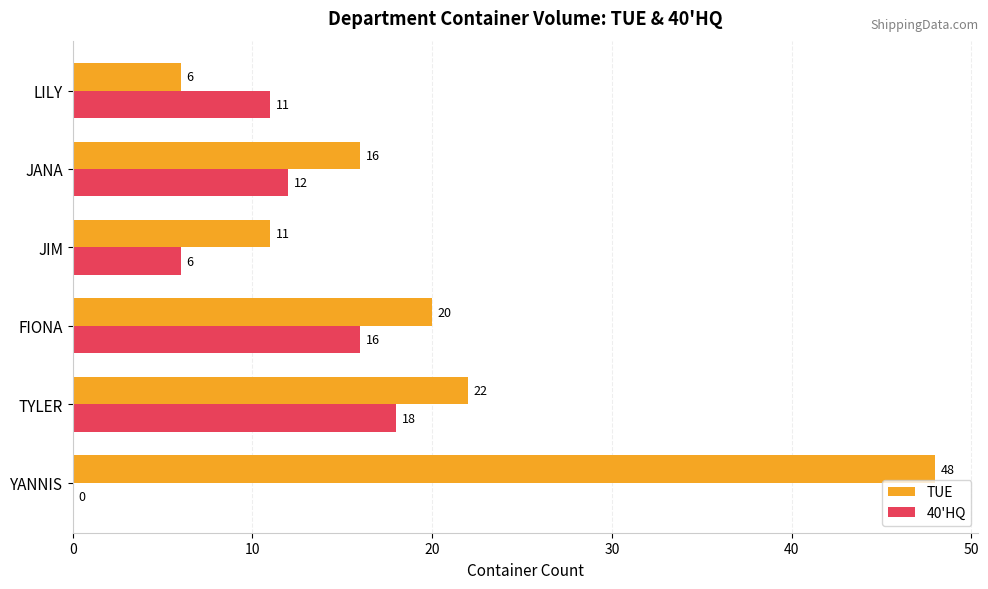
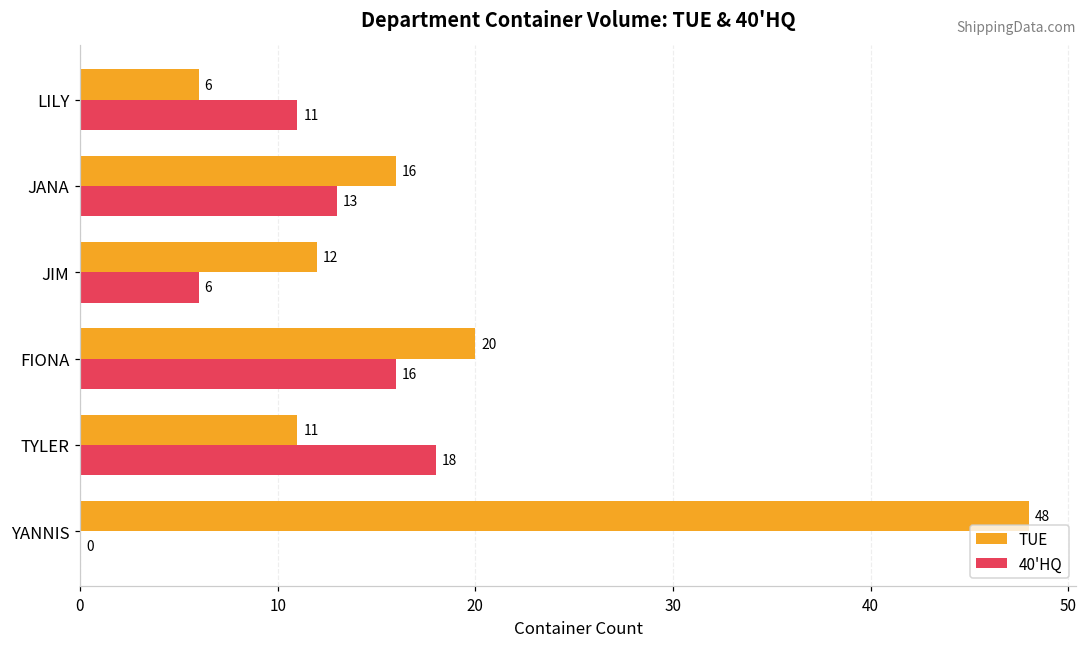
  {
    "TUE": {
      "LILY": 6,
      "JANA": 16,
-     "JIM": 11,
+     "JIM": 12,
      "FIONA": 20,
-     "TYLER": 22,
+     "TYLER": 11,
      "YANNIS": 48
    },
    "40'HQ": {
      "LILY": 11,
-     "JANA": 12,
+     "JANA": 13,
      "JIM": 6,
      "FIONA": 16,
      "TYLER": 18,
      "YANNIS": 0
    }
  }
